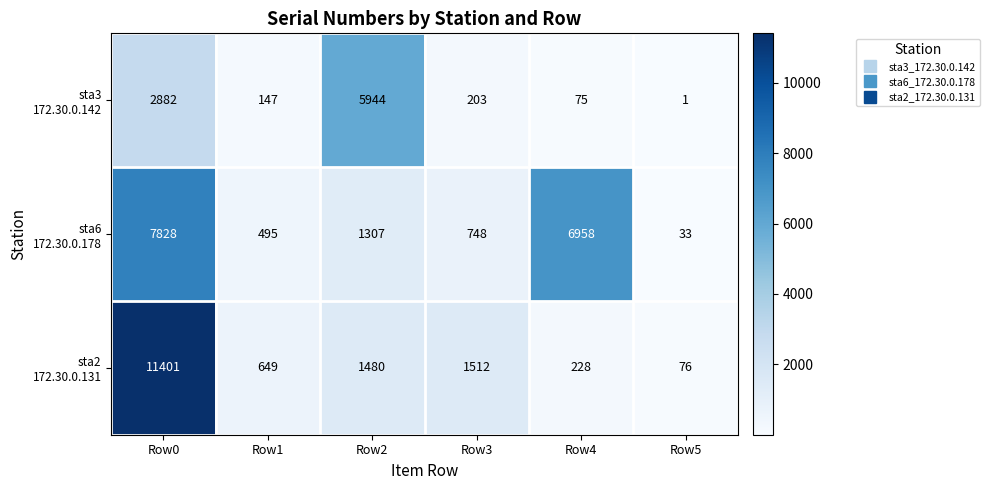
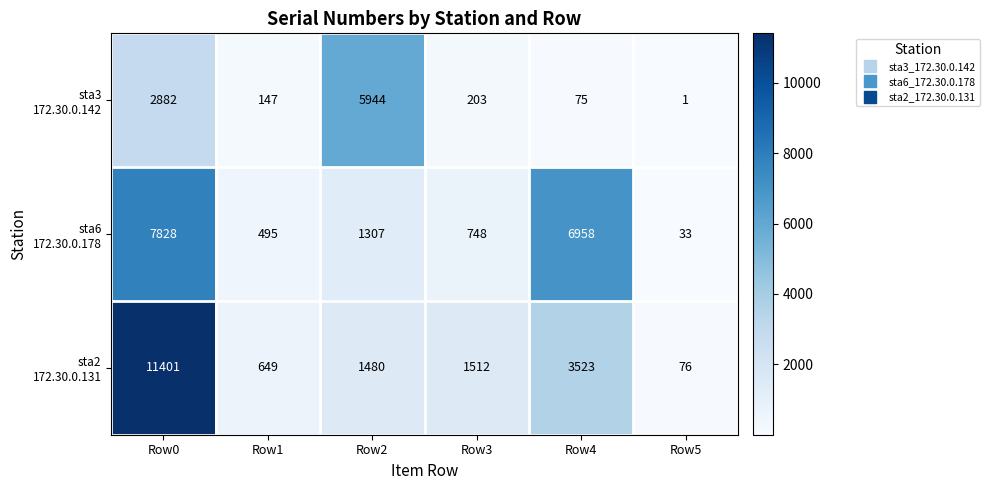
  {
    "sta3 172.30.0.142": {
      "Row0": 2882,
      "Row1": 147,
      "Row2": 5944,
      "Row3": 203,
      "Row4": 75,
      "Row5": 1
    },
    "sta6 172.30.0.178": {
      "Row0": 7828,
      "Row1": 495,
      "Row2": 1307,
      "Row3": 748,
      "Row4": 6958,
      "Row5": 33
    },
    "sta2 172.30.0.131": {
      "Row0": 11401,
      "Row1": 649,
      "Row2": 1480,
      "Row3": 1512,
-     "Row4": 228,
+     "Row4": 3523,
      "Row5": 76
    }
  }
